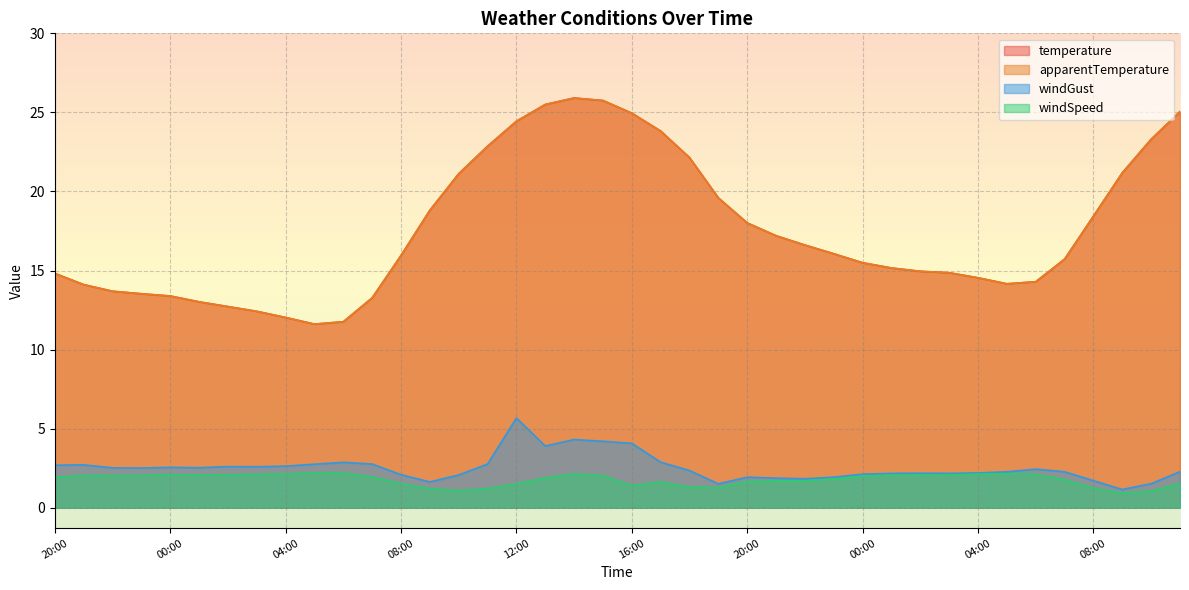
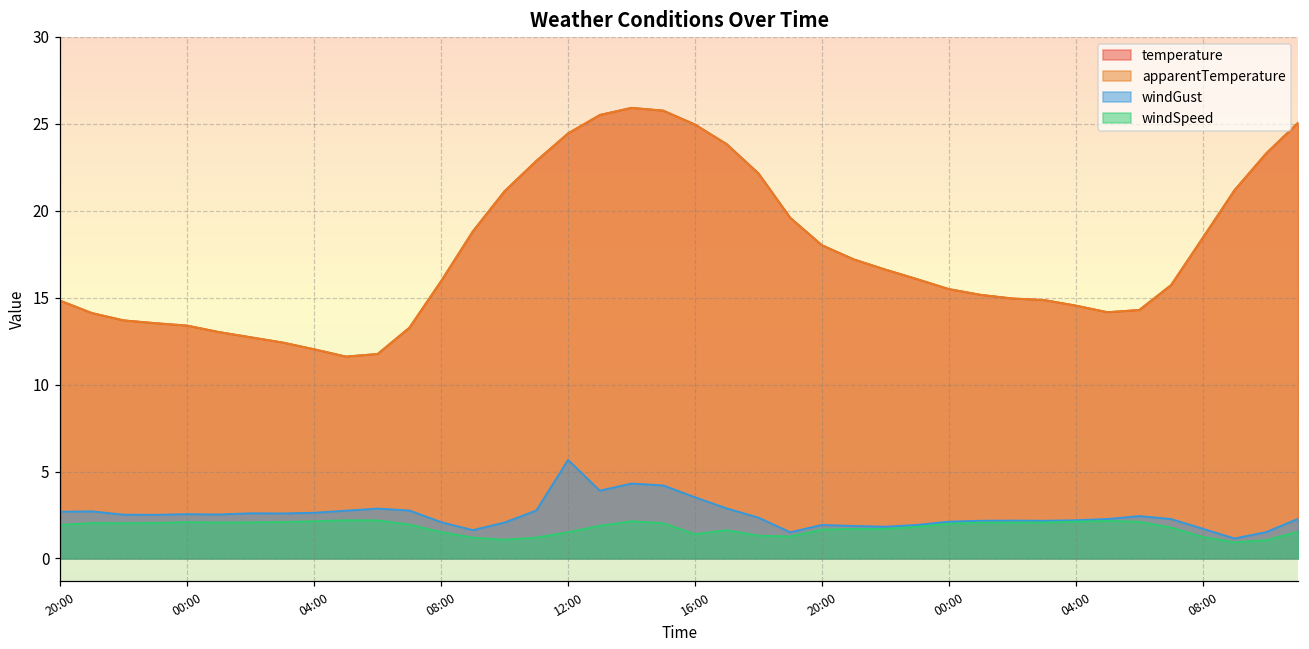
  {
    "apparentTemperature": {
      "12:00": 24.4,
      "16:00": 25.0
    },
    "windGust": {
      "12:00": 5.7,
-     "16:00": 4.1
+     "16:00": 3.5
    },
    "windSpeed": {
      "12:00": 1.5,
      "16:00": 1.4
    }
  }
